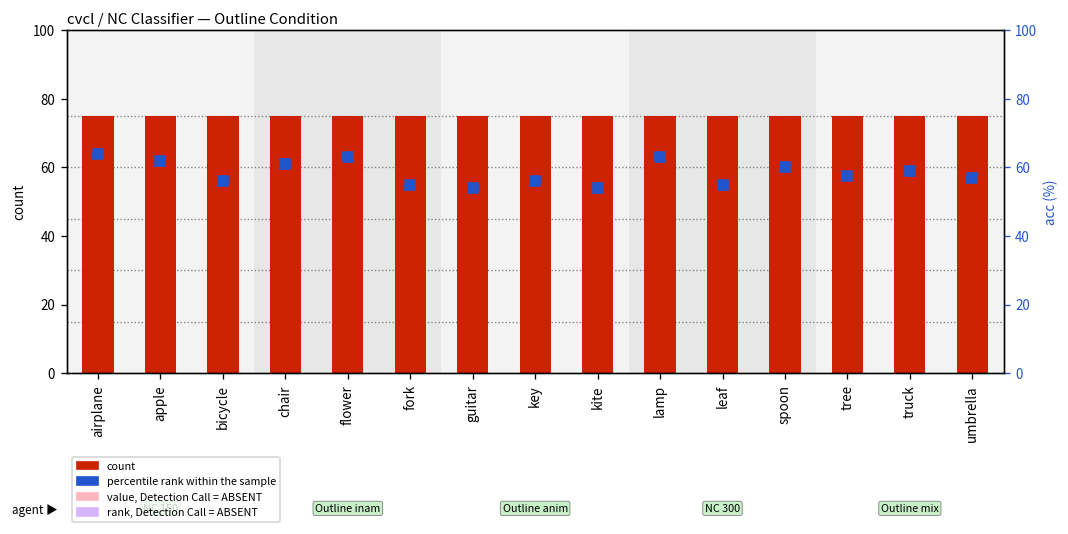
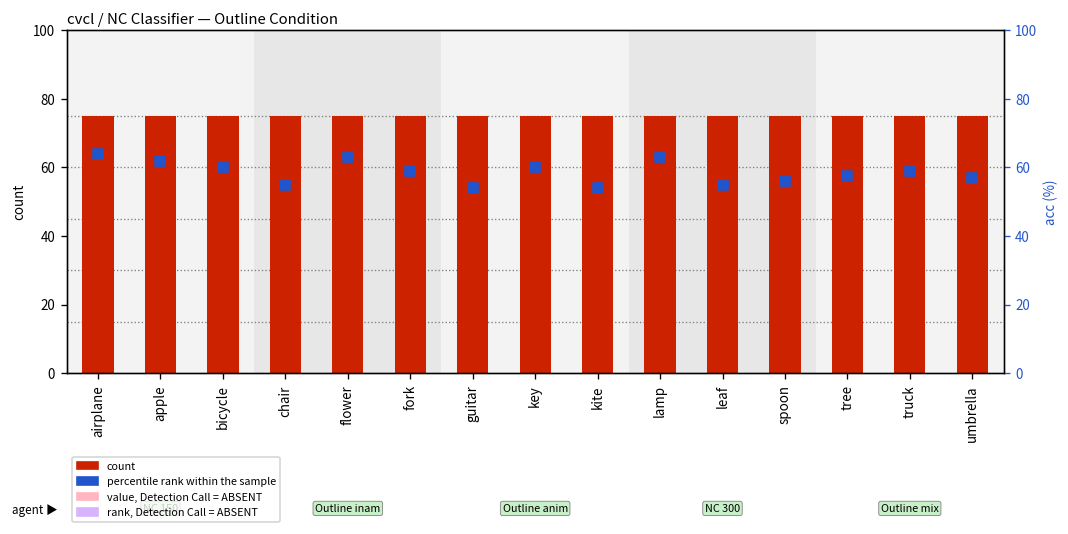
  {
    "count": {
      "airplane": 75,
      "apple": 75,
      "bicycle": 75,
      "chair": 75,
      "flower": 75,
      "fork": 75,
      "guitar": 75,
      "key": 75,
      "kite": 75,
      "lamp": 75,
      "leaf": 75,
      "spoon": 75,
      "tree": 75,
      "truck": 75,
      "umbrella": 75
    },
    "percentile rank within the sample": {
-     "bicycle": 56,
-     "chair": 61,
-     "fork": 55,
-     "key": 56,
-     "spoon": 60
+     "bicycle": 60,
+     "chair": 55,
+     "fork": 59,
+     "key": 60,
+     "spoon": 56
    }
  }
